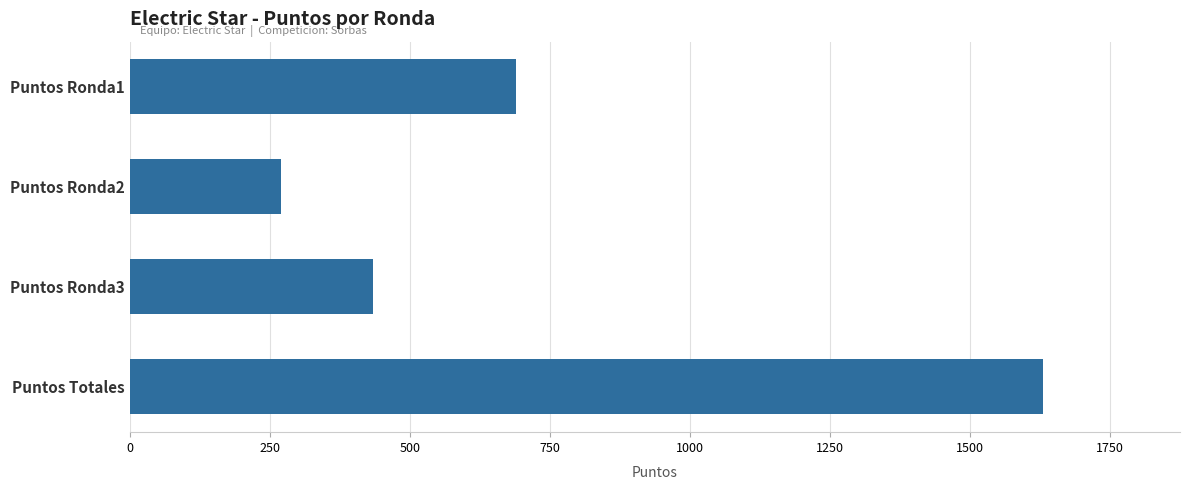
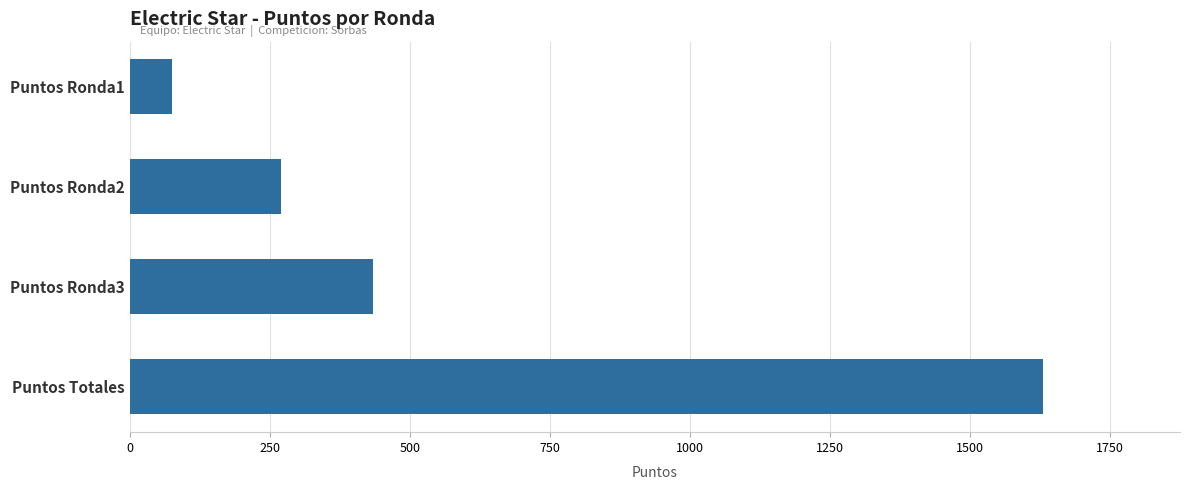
  {
-   "Puntos Ronda1": 690,
+   "Puntos Ronda1": 80,
    "Puntos Ronda2": 270,
    "Puntos Ronda3": 430,
    "Puntos Totales": 1630
  }
